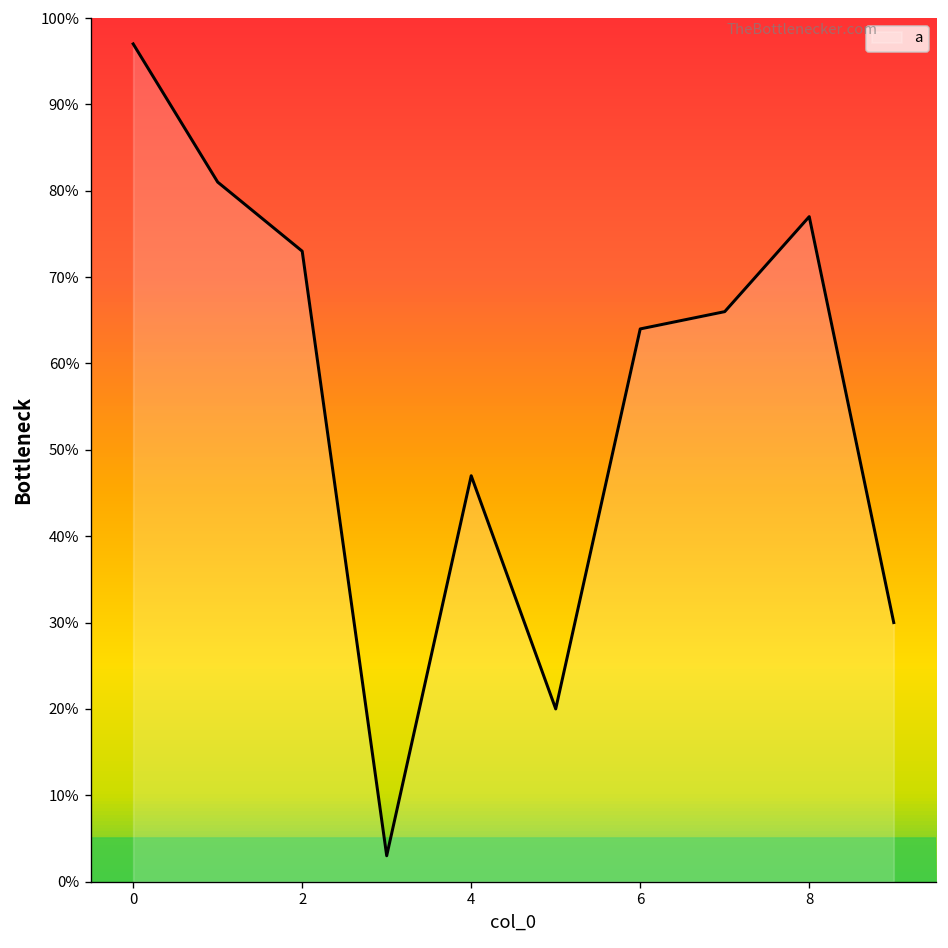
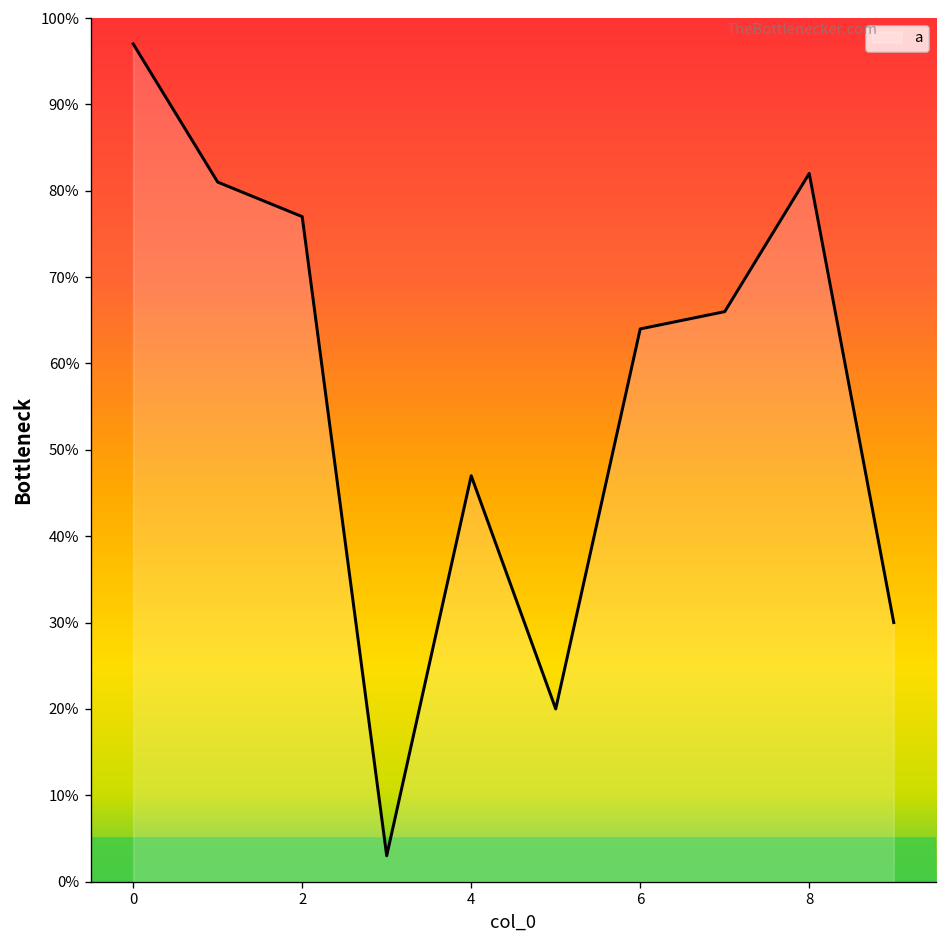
  {
    "0": "97%",
-   "2": "73%",
+   "2": "77%",
    "4": "47%",
    "6": "64%",
-   "8": "77%"
+   "8": "82%"
  }
